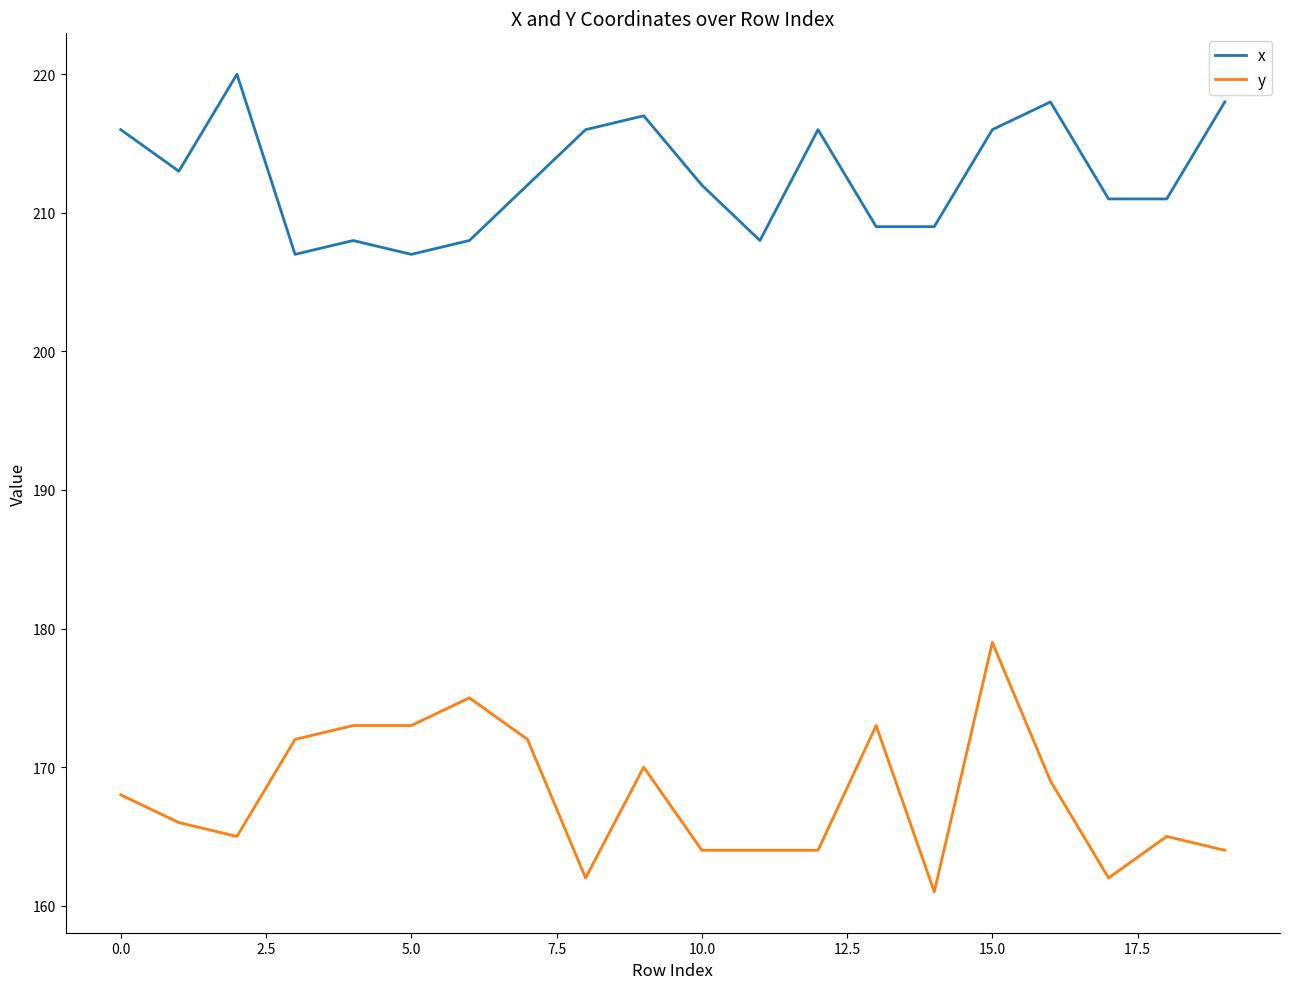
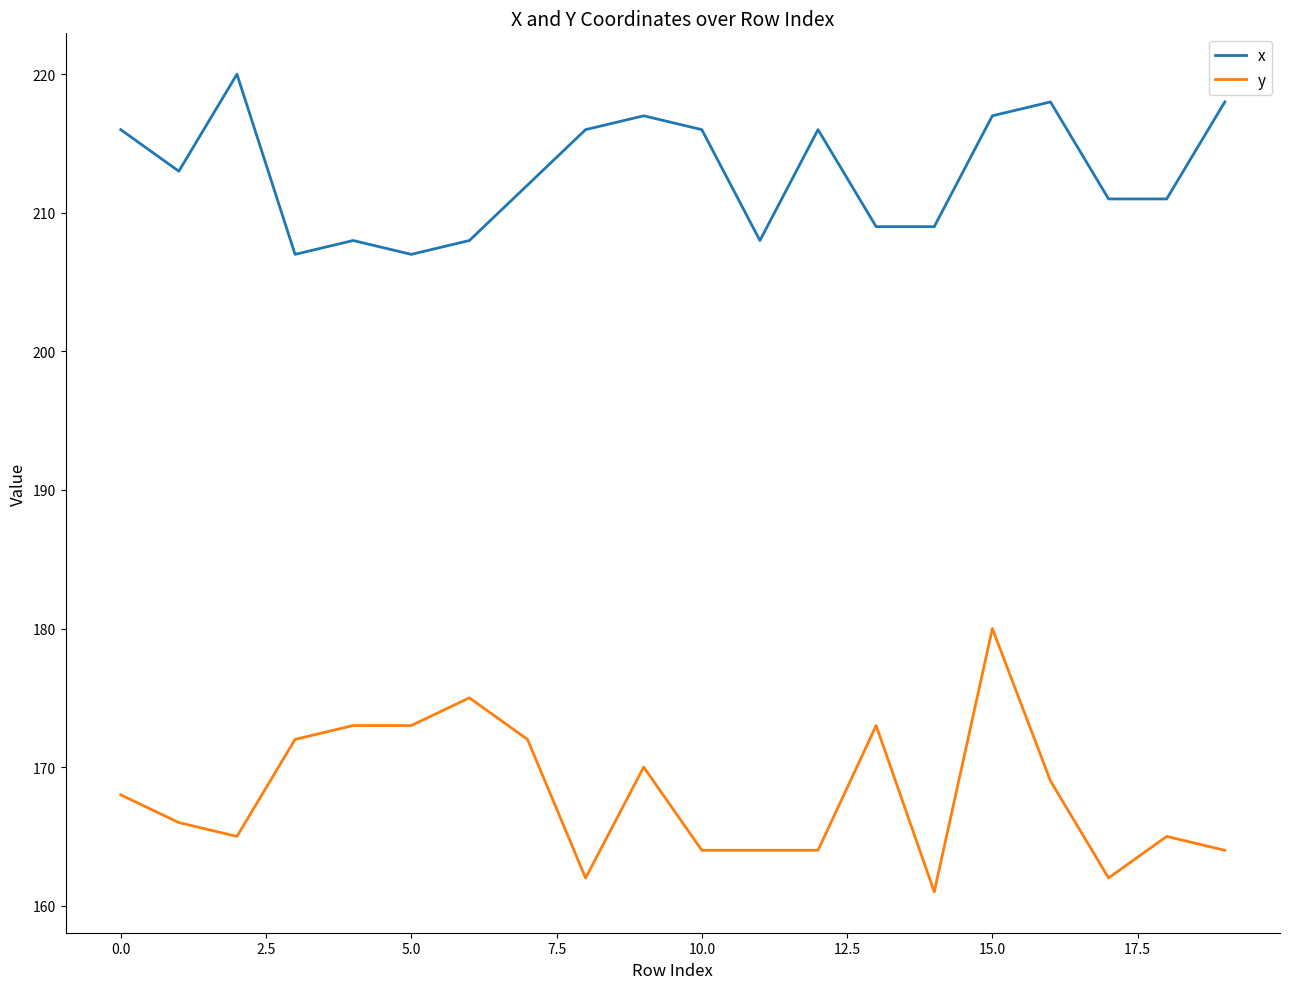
  {
    "x": {
      "0.0": 216,
      "5.0": 207,
-     "10.0": 212,
-     "15.0": 216
+     "10.0": 216,
+     "15.0": 217
    },
    "y": {
      "0.0": 168,
      "5.0": 173,
      "10.0": 164,
-     "15.0": 179
+     "15.0": 180
    }
  }
